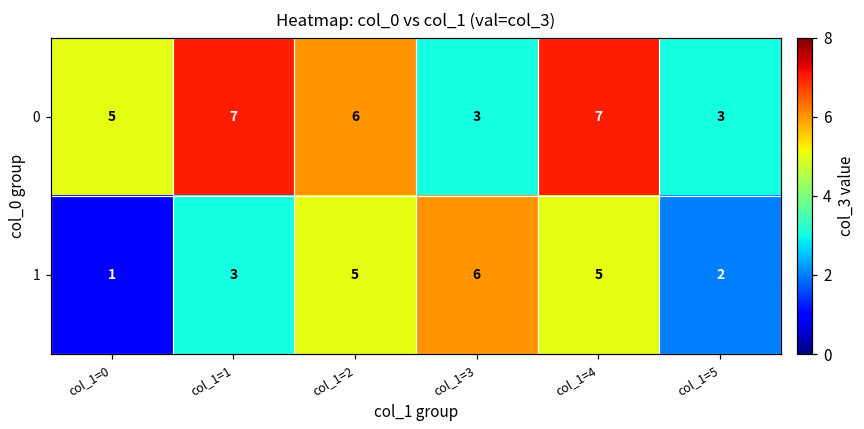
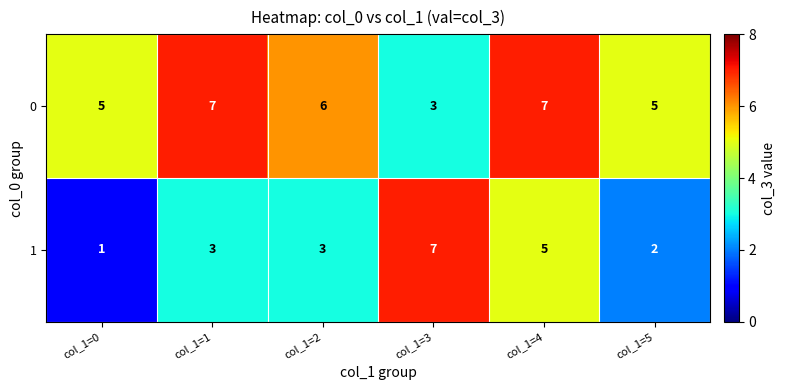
  {
    "0": {
      "col_1=0": 5,
      "col_1=1": 7,
      "col_1=2": 6,
      "col_1=3": 3,
      "col_1=4": 7,
-     "col_1=5": 3
+     "col_1=5": 5
    },
    "1": {
      "col_1=0": 1,
      "col_1=1": 3,
-     "col_1=2": 5,
-     "col_1=3": 6,
+     "col_1=2": 3,
+     "col_1=3": 7,
      "col_1=4": 5,
      "col_1=5": 2
    }
  }
